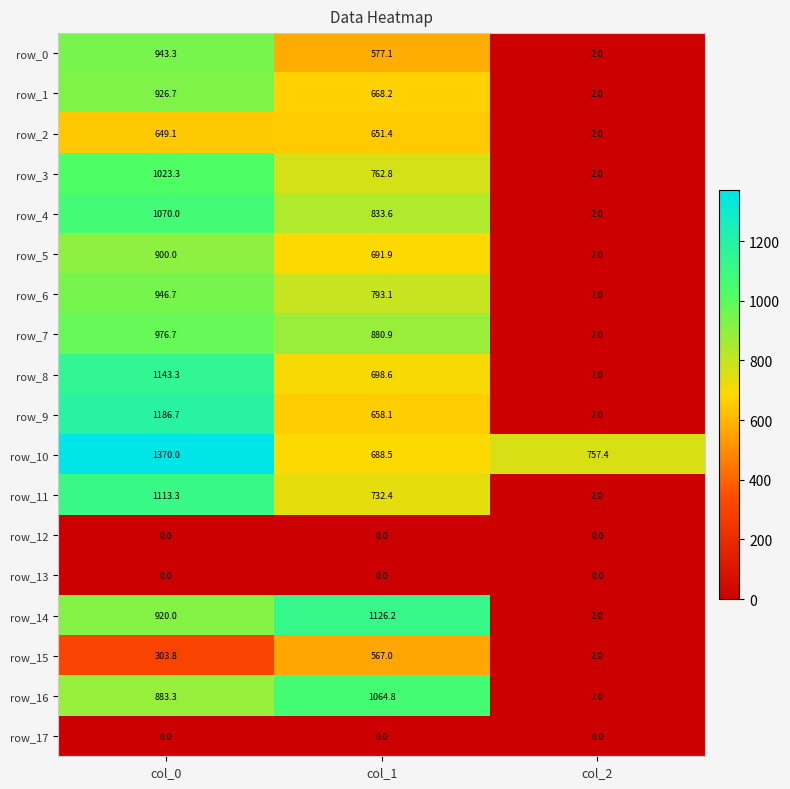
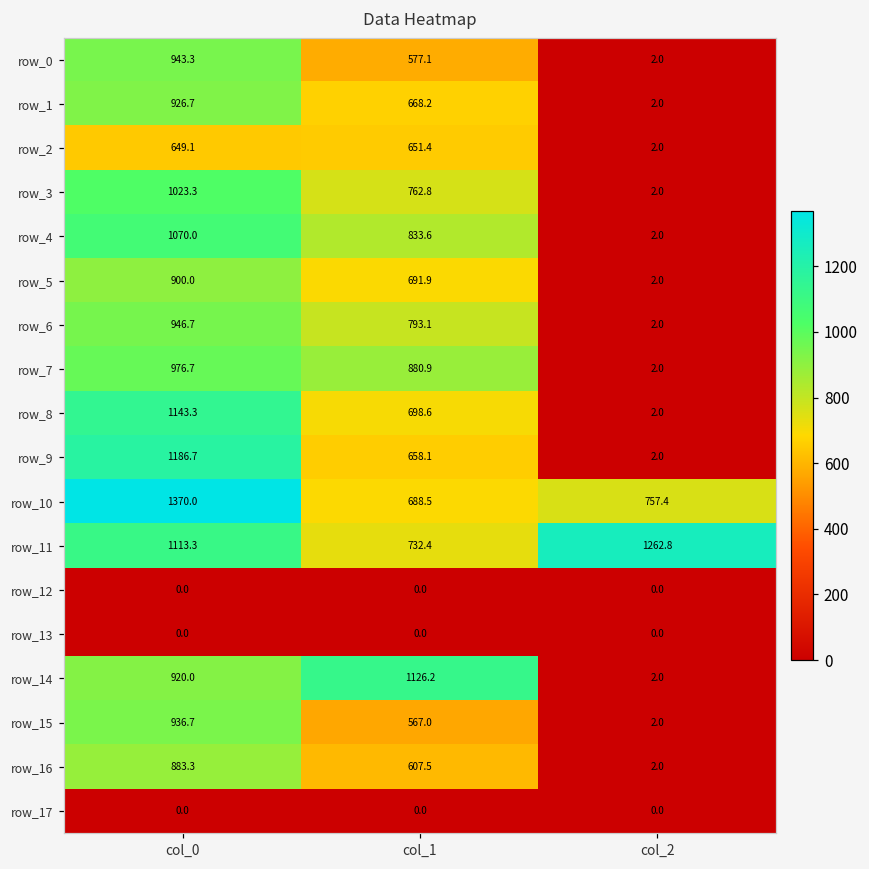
  {
    "row_0": {
      "col_0": 943.3,
      "col_1": 577.1,
      "col_2": 2.0
    },
    "row_1": {
      "col_0": 926.7,
      "col_1": 668.2,
      "col_2": 2.0
    },
    "row_2": {
      "col_0": 649.1,
      "col_1": 651.4,
      "col_2": 2.0
    },
    "row_3": {
      "col_0": 1023.3,
      "col_1": 762.8,
      "col_2": 2.0
    },
    "row_4": {
      "col_0": 1070.0,
      "col_1": 833.6,
      "col_2": 2.0
    },
    "row_5": {
      "col_0": 900.0,
      "col_1": 691.9,
      "col_2": 2.0
    },
    "row_6": {
      "col_0": 946.7,
      "col_1": 793.1,
      "col_2": 2.0
    },
    "row_7": {
      "col_0": 976.7,
      "col_1": 880.9,
      "col_2": 2.0
    },
    "row_8": {
      "col_0": 1143.3,
      "col_1": 698.6,
      "col_2": 2.0
    },
    "row_9": {
      "col_0": 1186.7,
      "col_1": 658.1,
      "col_2": 2.0
    },
    "row_10": {
      "col_0": 1370.0,
      "col_1": 688.5,
      "col_2": 757.4
    },
    "row_11": {
      "col_0": 1113.3,
      "col_1": 732.4,
-     "col_2": 2.0
+     "col_2": 1262.8
    },
    "row_12": {
      "col_0": 0.0,
      "col_1": 0.0,
      "col_2": 0.0
    },
    "row_13": {
      "col_0": 0.0,
      "col_1": 0.0,
      "col_2": 0.0
    },
    "row_14": {
      "col_0": 920.0,
      "col_1": 1126.2,
      "col_2": 2.0
    },
    "row_15": {
-     "col_0": 303.8,
+     "col_0": 936.7,
      "col_1": 567.0,
      "col_2": 2.0
    },
    "row_16": {
      "col_0": 883.3,
-     "col_1": 1064.8,
+     "col_1": 607.5,
      "col_2": 2.0
    },
    "row_17": {
      "col_0": 0.0,
      "col_1": 0.0,
      "col_2": 0.0
    }
  }
